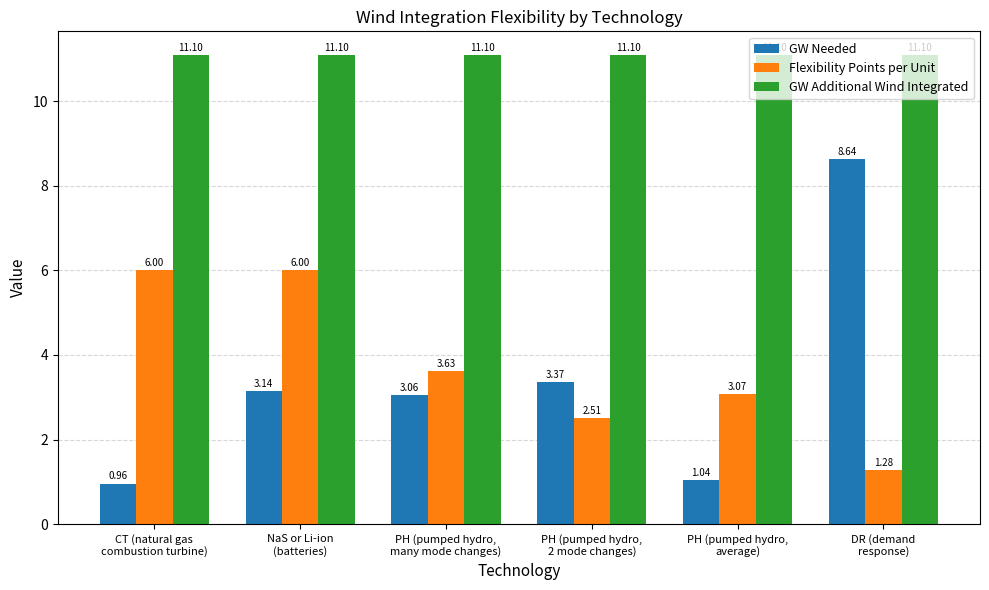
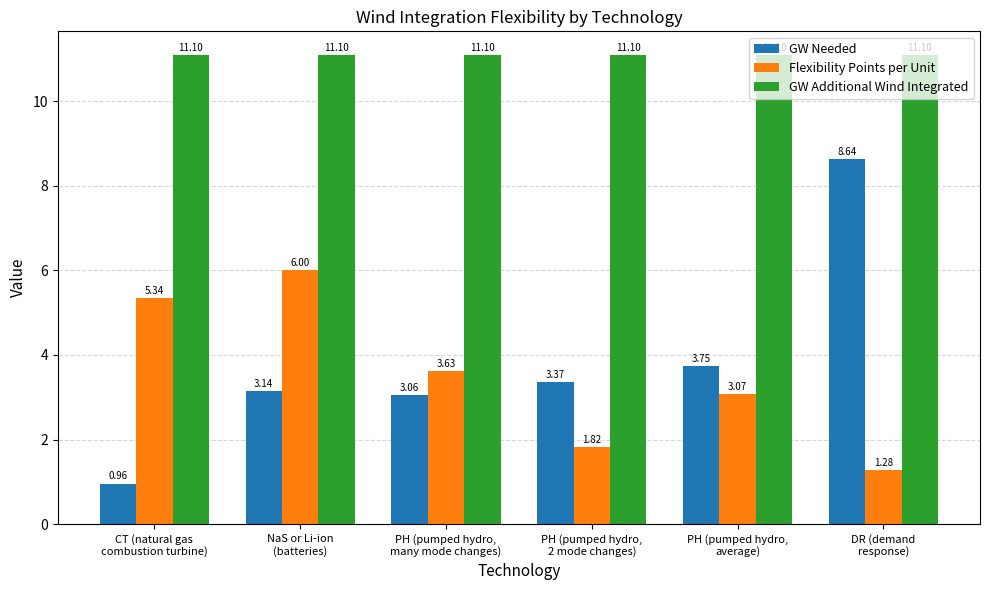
  {
    "GW Needed": {
      "CT (natural gas combustion turbine)": 0.96,
      "NaS or Li-ion (batteries)": 3.14,
      "PH (pumped hydro, many mode changes)": 3.06,
      "PH (pumped hydro, 2 mode changes)": 3.37,
-     "PH (pumped hydro, average)": 1.04,
+     "PH (pumped hydro, average)": 3.75,
      "DR (demand response)": 8.64
    },
    "Flexibility Points per Unit": {
-     "CT (natural gas combustion turbine)": 6.00,
+     "CT (natural gas combustion turbine)": 5.34,
      "NaS or Li-ion (batteries)": 6.00,
      "PH (pumped hydro, many mode changes)": 3.63,
-     "PH (pumped hydro, 2 mode changes)": 2.51,
+     "PH (pumped hydro, 2 mode changes)": 1.82,
      "PH (pumped hydro, average)": 3.07,
      "DR (demand response)": 1.28
    },
    "GW Additional Wind Integrated": {
      "CT (natural gas combustion turbine)": 11.10,
      "NaS or Li-ion (batteries)": 11.10,
      "PH (pumped hydro, many mode changes)": 11.10,
      "PH (pumped hydro, 2 mode changes)": 11.10
    }
  }
